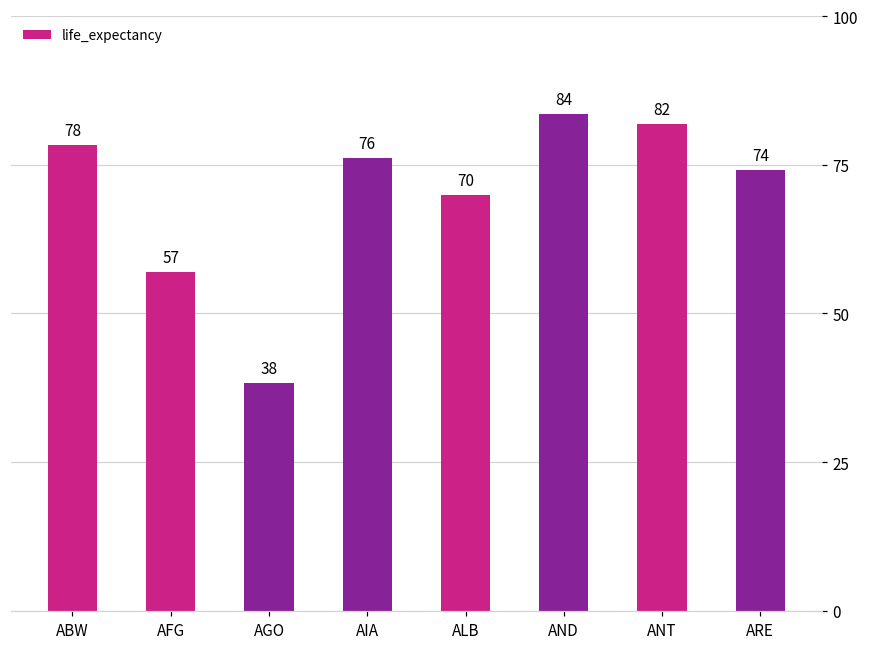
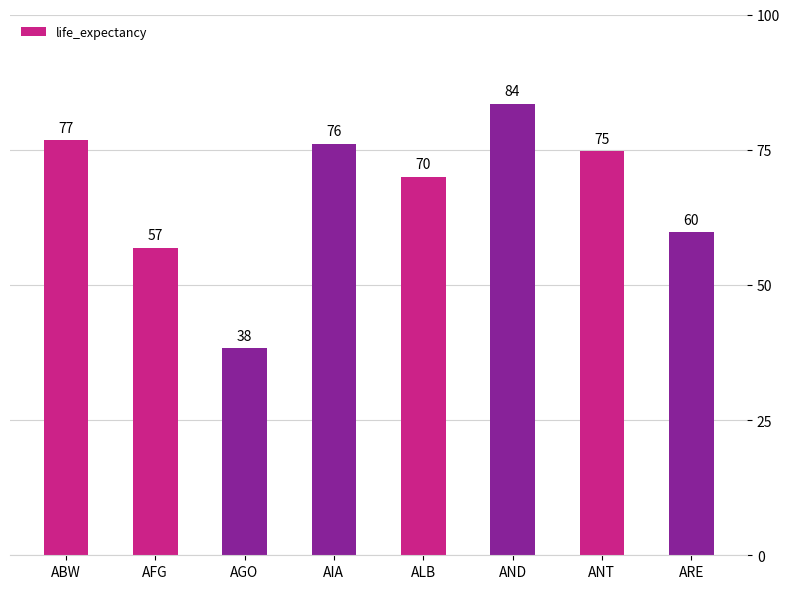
  {
-   "ABW": 78,
+   "ABW": 77,
    "AFG": 57,
    "AGO": 38,
    "AIA": 76,
    "ALB": 70,
    "AND": 84,
-   "ANT": 82,
-   "ARE": 74
+   "ANT": 75,
+   "ARE": 60
  }
